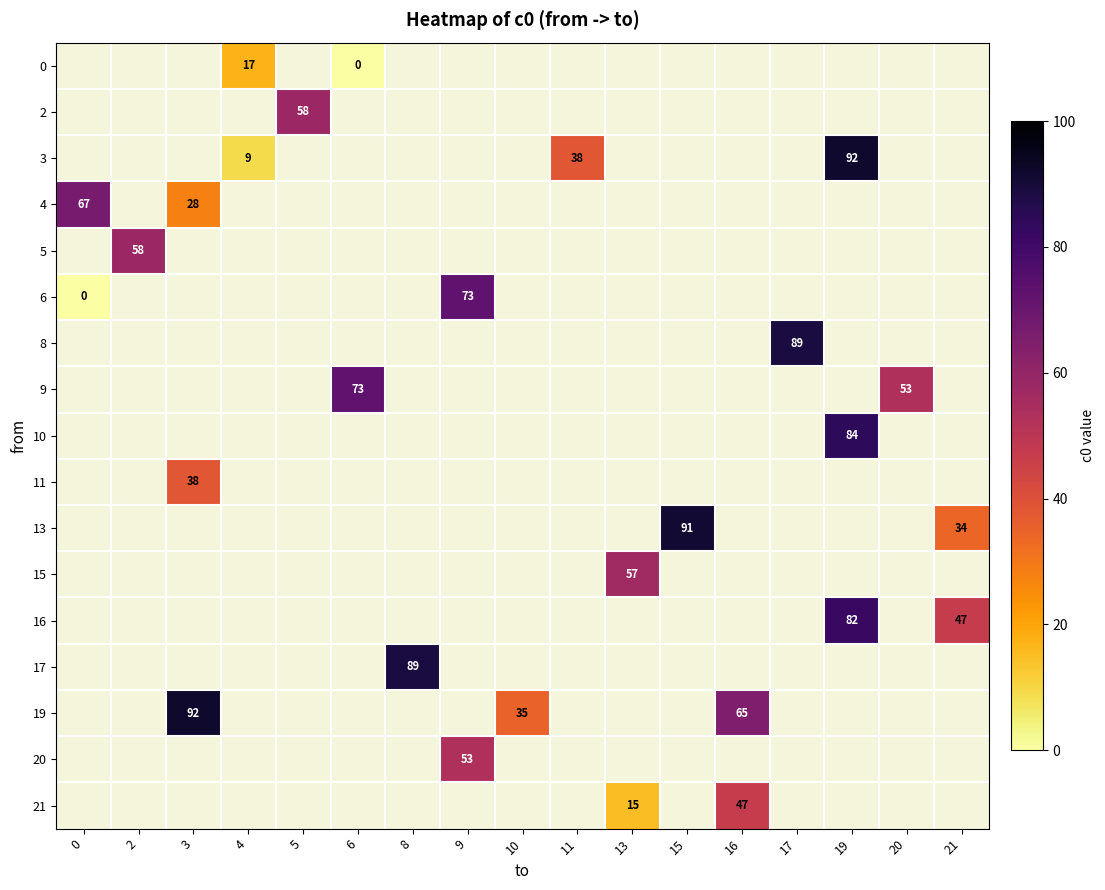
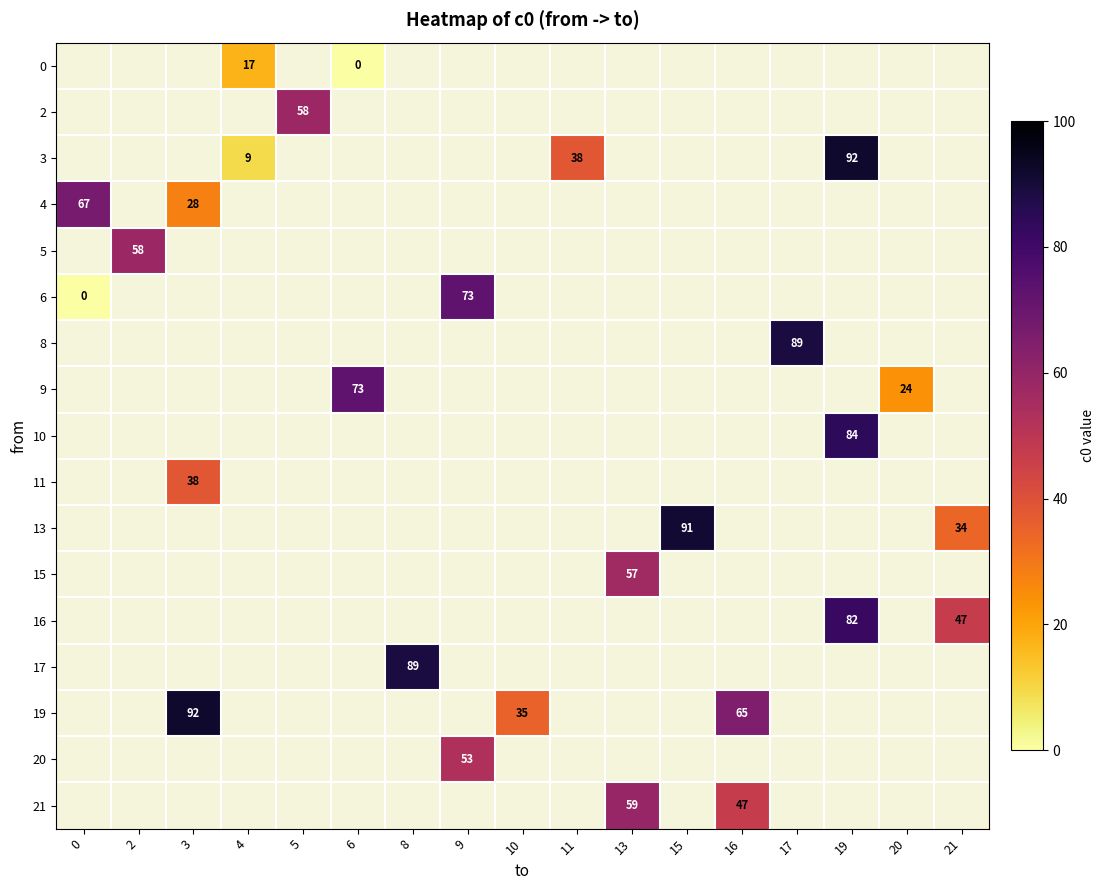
  {
    "0": {
      "4": 17,
      "6": 0
    },
    "2": {
      "5": 58
    },
    "3": {
      "4": 9,
      "11": 38,
      "19": 92
    },
    "4": {
      "0": 67,
      "3": 28
    },
    "5": {
      "2": 58
    },
    "6": {
      "0": 0,
      "9": 73
    },
    "8": {
      "17": 89
    },
    "9": {
      "6": 73,
-     "20": 53
+     "20": 24
    },
    "10": {
      "19": 84
    },
    "11": {
      "3": 38
    },
    "13": {
      "15": 91,
      "21": 34
    },
    "15": {
      "13": 57
    },
    "16": {
      "19": 82,
      "21": 47
    },
    "17": {
      "8": 89
    },
    "19": {
      "3": 92,
      "10": 35,
      "16": 65
    },
    "20": {
      "9": 53
    },
    "21": {
-     "13": 15,
+     "13": 59,
      "16": 47
    }
  }
